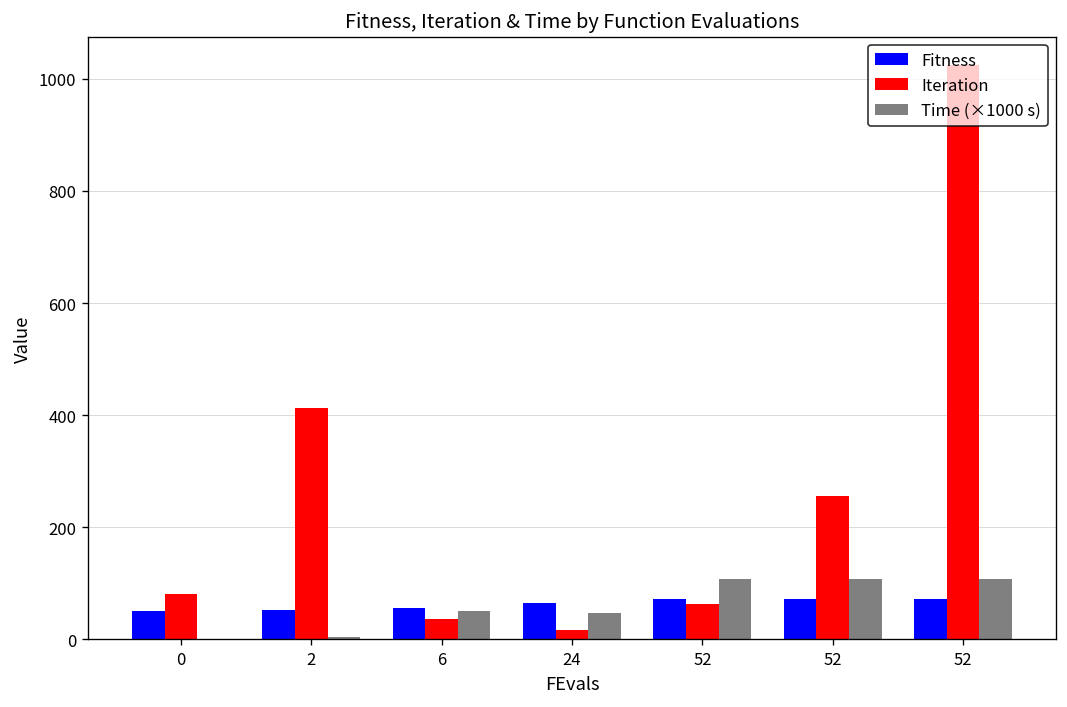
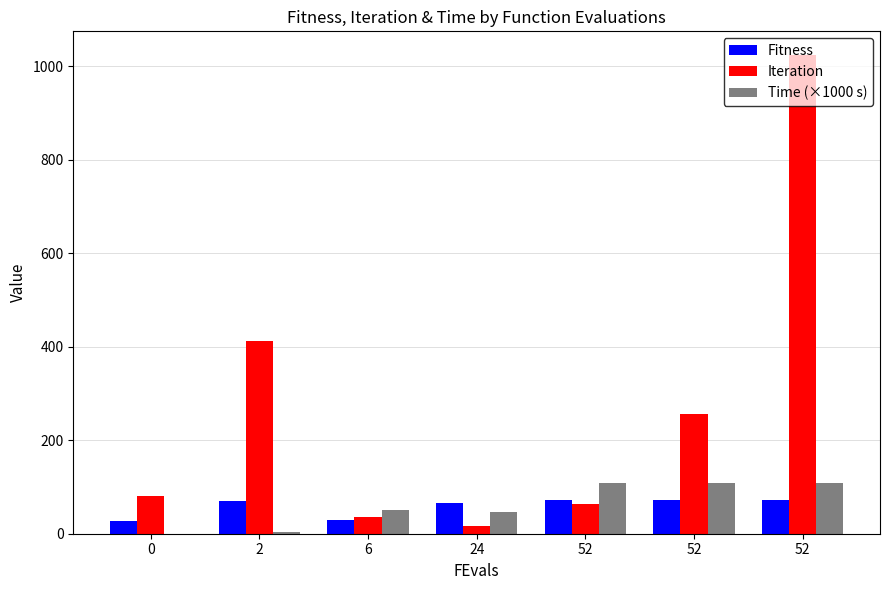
  {
    "Fitness": {
-     "0": 50,
-     "2": 50,
-     "6": 60,
+     "0": 30,
+     "2": 70,
+     "6": 30,
      "24": 70
    },
    "Iteration": {
      "0": 80,
      "2": 410,
      "6": 40,
      "24": 20
    },
    "Time (×1000 s)": {
      "6": 50,
      "24": 50
    }
  }
